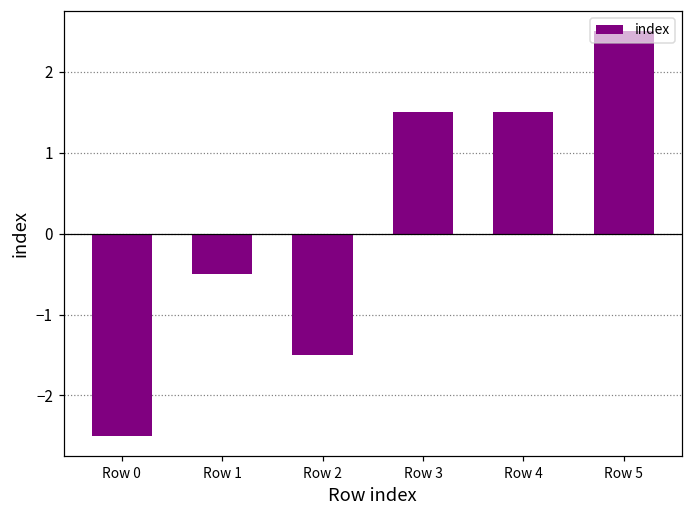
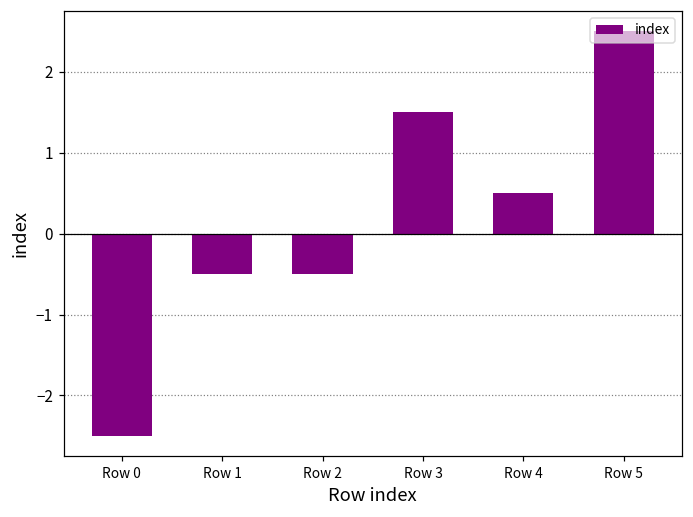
  {
    "Row 0": -2.5,
    "Row 1": -0.5,
-   "Row 2": -1.5,
+   "Row 2": -0.5,
    "Row 3": 1.5,
-   "Row 4": 1.5
+   "Row 4": 0.5
  }
